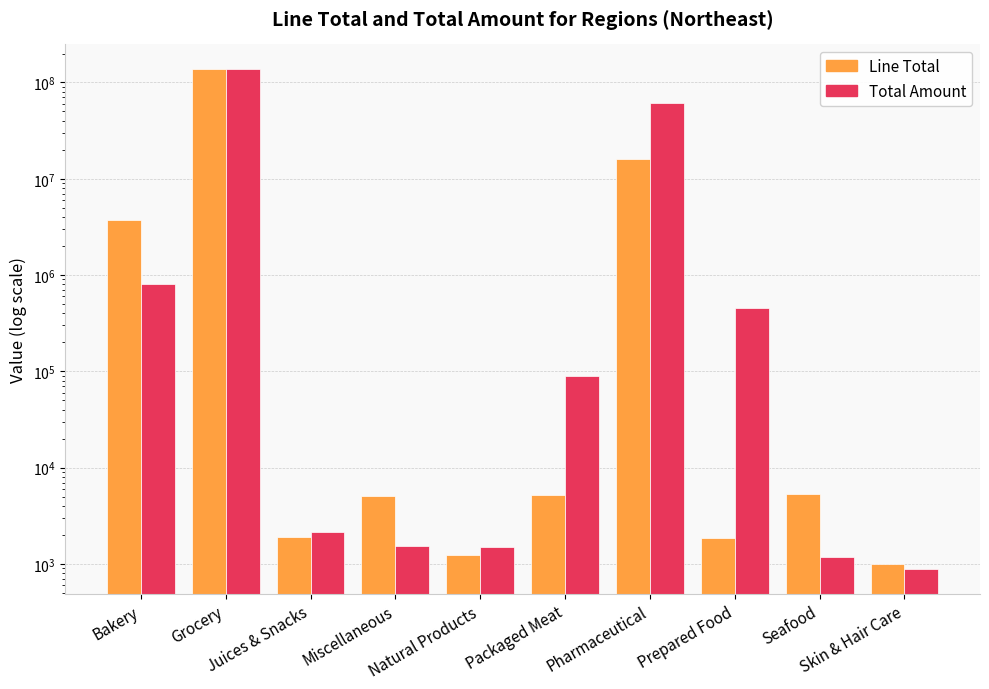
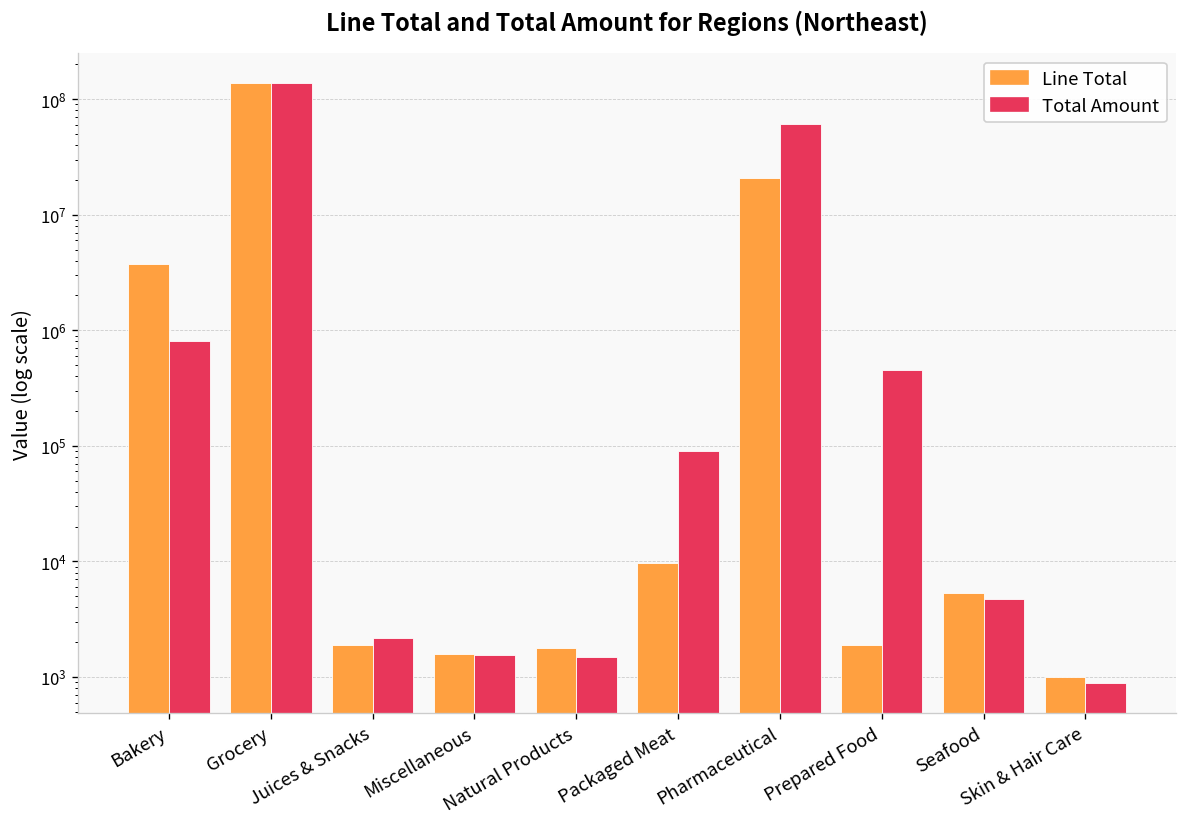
  {
    "Line Total": {
      "Bakery": 3700000,
      "Grocery": 140000000,
      "Juices & Snacks": 1900,
-     "Miscellaneous": 5000,
-     "Natural Products": 1200,
-     "Packaged Meat": 5000,
-     "Pharmaceutical": 16000000,
+     "Miscellaneous": 1600,
+     "Natural Products": 1800,
+     "Packaged Meat": 10000,
+     "Pharmaceutical": 21000000,
      "Prepared Food": 1900,
      "Seafood": 5000,
      "Skin & Hair Care": 1000
    },
    "Total Amount": {
      "Bakery": 800000,
      "Grocery": 140000000,
      "Juices & Snacks": 2200,
      "Miscellaneous": 1500,
      "Natural Products": 1500,
      "Packaged Meat": 90000,
      "Pharmaceutical": 60000000,
      "Prepared Food": 500000,
-     "Seafood": 1200,
+     "Seafood": 5000,
      "Skin & Hair Care": 900
    }
  }
